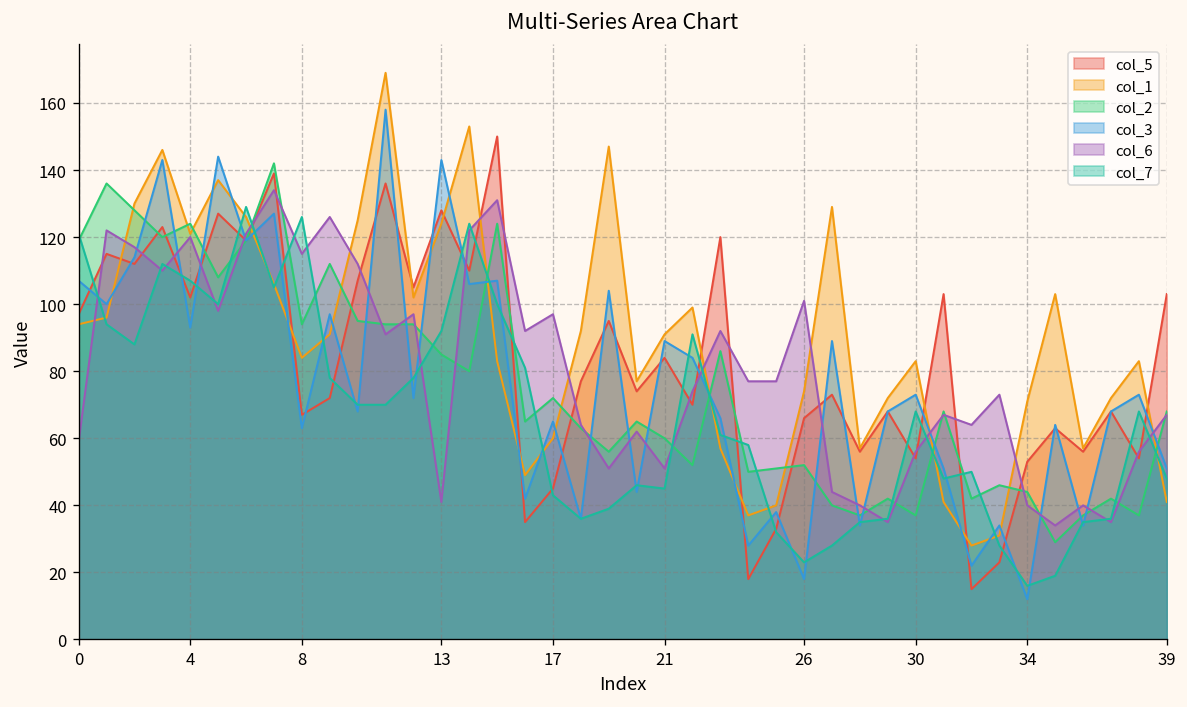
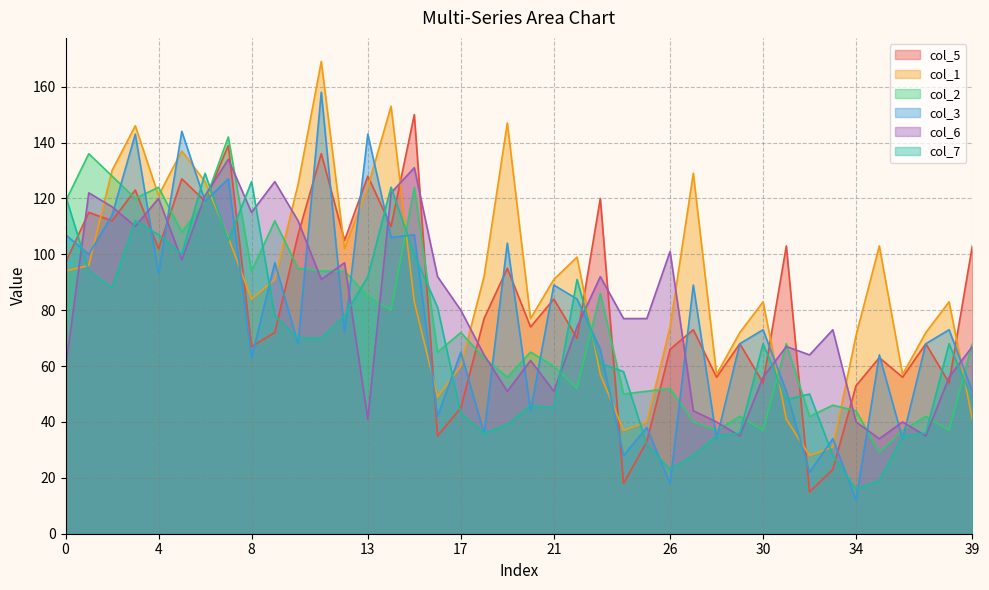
  {
    "col_6": {
      "0": 59,
      "4": 120,
      "8": 115,
      "13": 41,
-     "17": 97,
+     "17": 80,
      "21": 51,
      "26": 101,
      "30": 56,
      "34": 40,
      "39": 67
    }
  }
